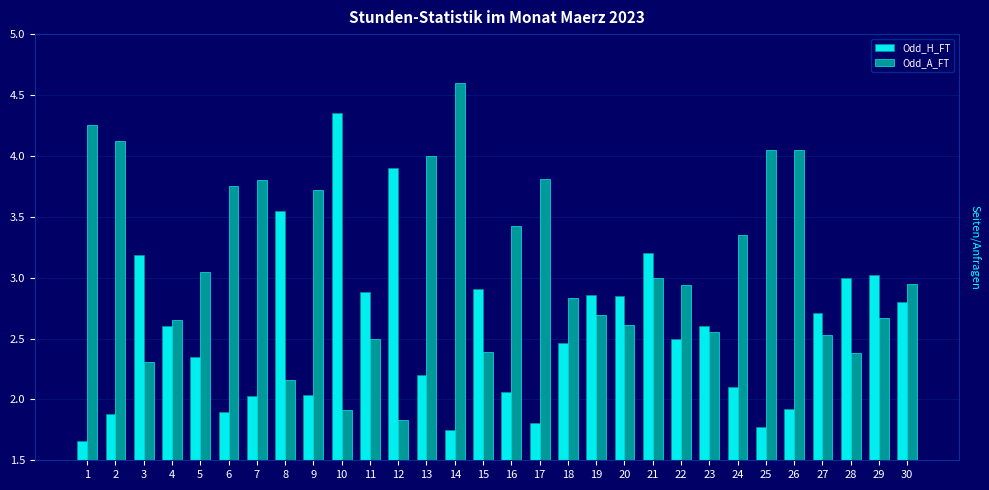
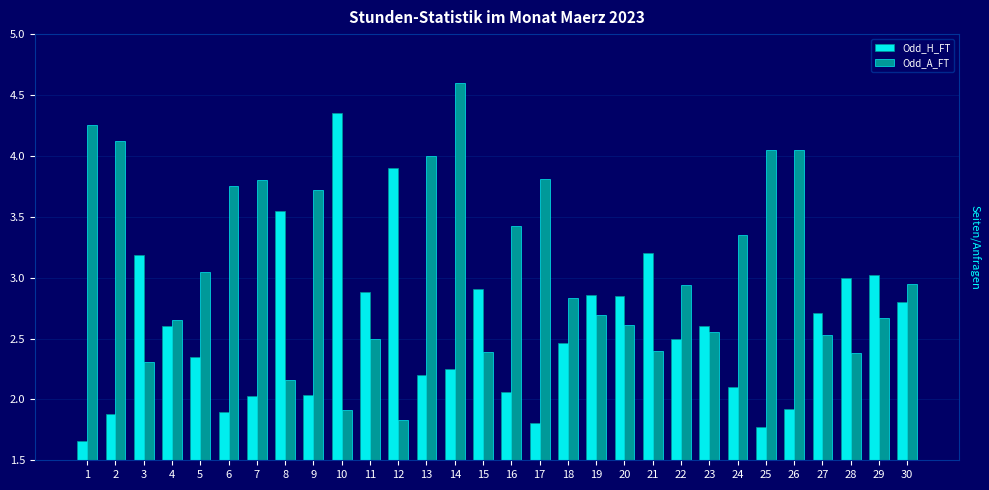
  {
    "Odd_H_FT": {
      "1": 1.66,
      "2": 1.88,
      "3": 3.19,
      "4": 2.60,
      "5": 2.35,
      "6": 1.90,
      "7": 2.03,
      "8": 3.55,
      "9": 2.04,
      "10": 4.35,
      "11": 2.88,
      "12": 3.90,
      "13": 2.20,
-     "14": 1.75,
+     "14": 2.25,
      "15": 2.91,
      "16": 2.06,
      "17": 1.81,
      "18": 2.46,
      "19": 2.86,
      "20": 2.85,
      "21": 3.20,
      "22": 2.50,
      "23": 2.60,
      "24": 2.10,
      "25": 1.77,
      "26": 1.92,
      "27": 2.71,
      "28": 3.00,
      "29": 3.02,
      "30": 2.80
    },
    "Odd_A_FT": {
      "1": 4.25,
      "2": 4.1,
      "3": 2.3,
      "4": 2.65,
      "5": 3.05,
      "6": 3.75,
      "7": 3.8,
      "8": 2.16,
      "9": 3.7,
      "10": 1.9,
      "11": 2.5,
      "12": 1.83,
      "13": 4.0,
      "14": 4.6,
      "15": 2.4,
      "16": 3.4,
      "17": 3.8,
      "18": 2.83,
      "19": 2.7,
      "20": 2.6,
-     "21": 3.0,
+     "21": 2.4,
      "22": 2.94,
      "23": 2.55,
      "24": 3.35,
      "25": 4.05,
      "26": 4.05,
      "27": 2.53,
      "28": 2.4,
      "29": 2.67,
      "30": 2.95
    }
  }
